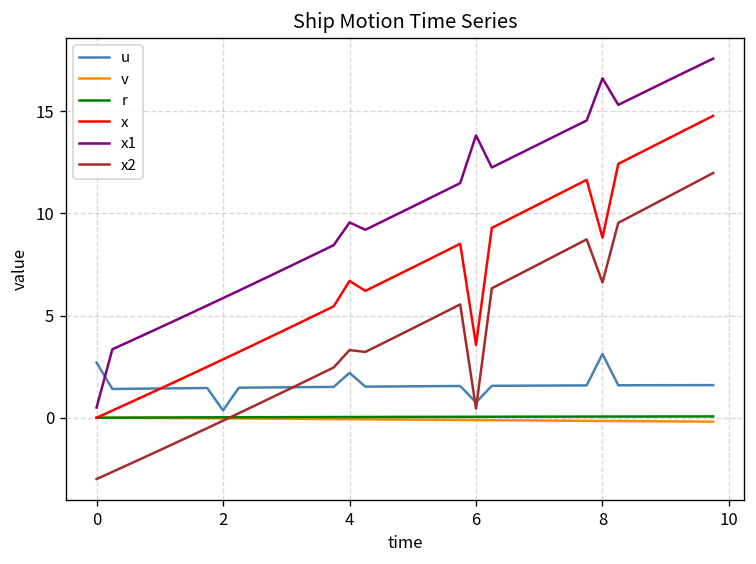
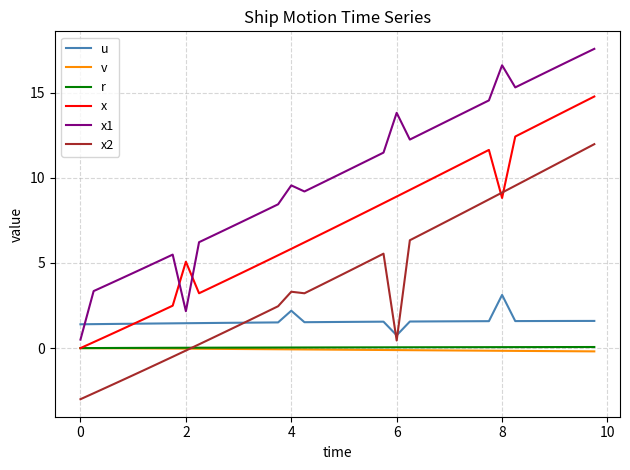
  {
    "u": {
-     "0": 2.7,
-     "2": 0.4,
+     "0": 1.4,
+     "2": 1.5,
      "4": 2.2,
      "6": 0.8,
      "8": 3.1
    },
    "v": {
      "6": -0.1,
      "8": -0.2
    },
    "r": {
      "6": 0.0,
      "8": 0.1
    },
    "x": {
-     "2": 2.9,
-     "4": 6.7,
-     "6": 3.6,
+     "2": 5.1,
+     "4": 5.8,
+     "6": 8.9,
      "8": 8.8
    },
    "x1": {
      "0": 0.5,
-     "2": 5.9,
+     "2": 2.2,
      "4": 9.6,
      "6": 13.8,
      "8": 16.6
    },
    "x2": {
      "0": -3.0,
      "4": 3.3,
      "6": 0.4,
-     "8": 6.6
+     "8": 9.1
    }
  }
